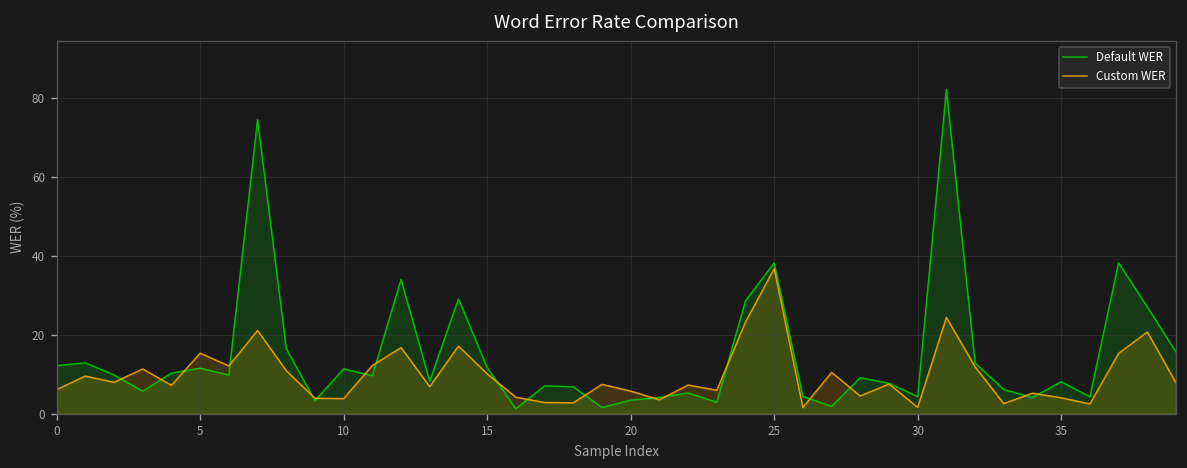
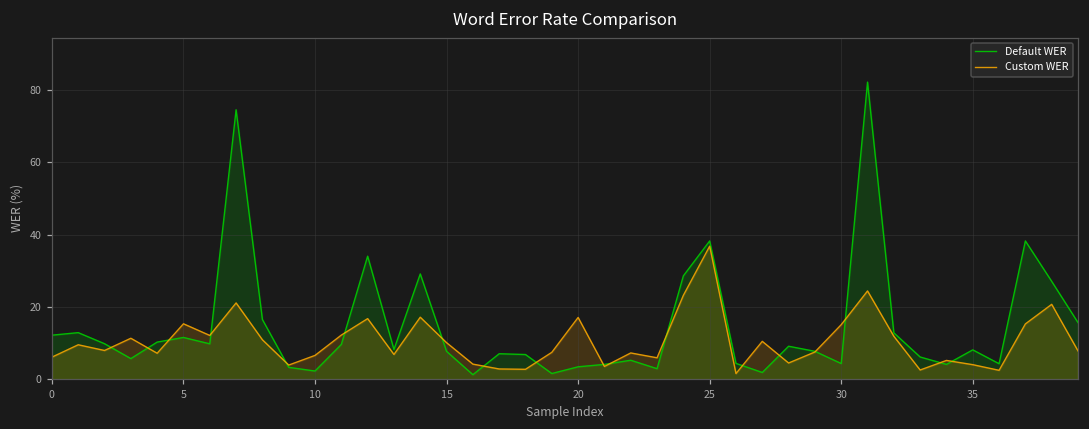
  {
    "Default WER": {
      "0": 12,
      "5": 12,
-     "10": 11,
-     "15": 12,
+     "10": 2,
+     "15": 8,
      "20": 3,
      "25": 38,
      "30": 4,
      "35": 8
    },
    "Custom WER": {
      "0": 6,
      "5": 15,
-     "10": 4,
+     "10": 7,
      "15": 10,
-     "20": 6,
+     "20": 17,
      "25": 37,
-     "30": 2,
+     "30": 15,
      "35": 4
    }
  }
